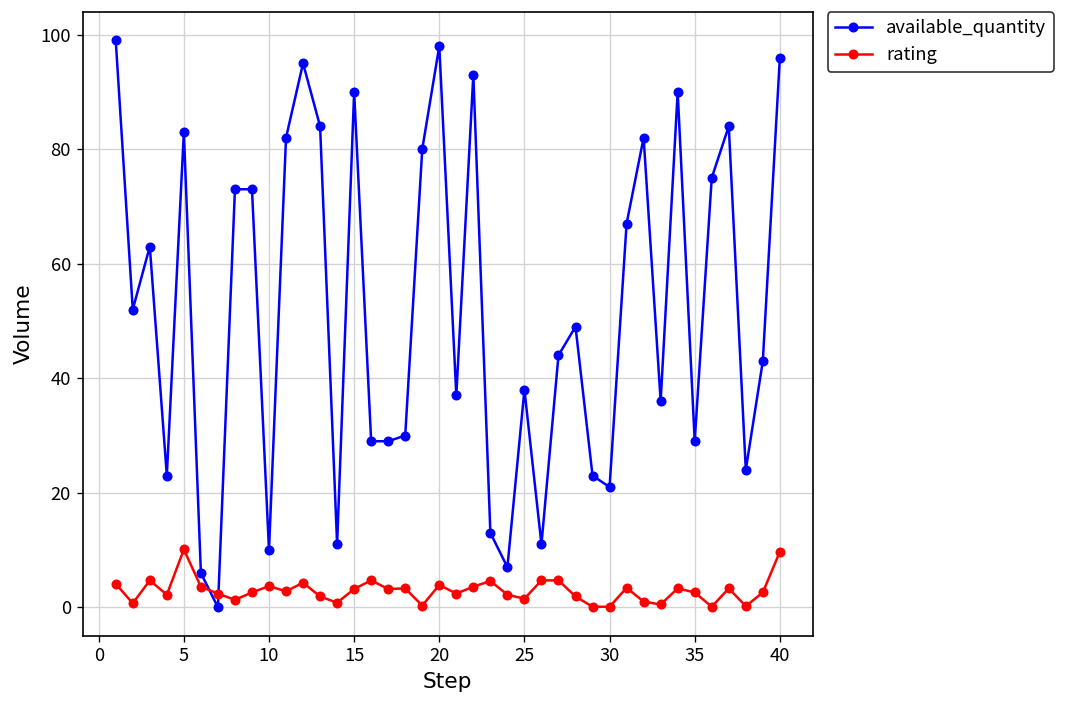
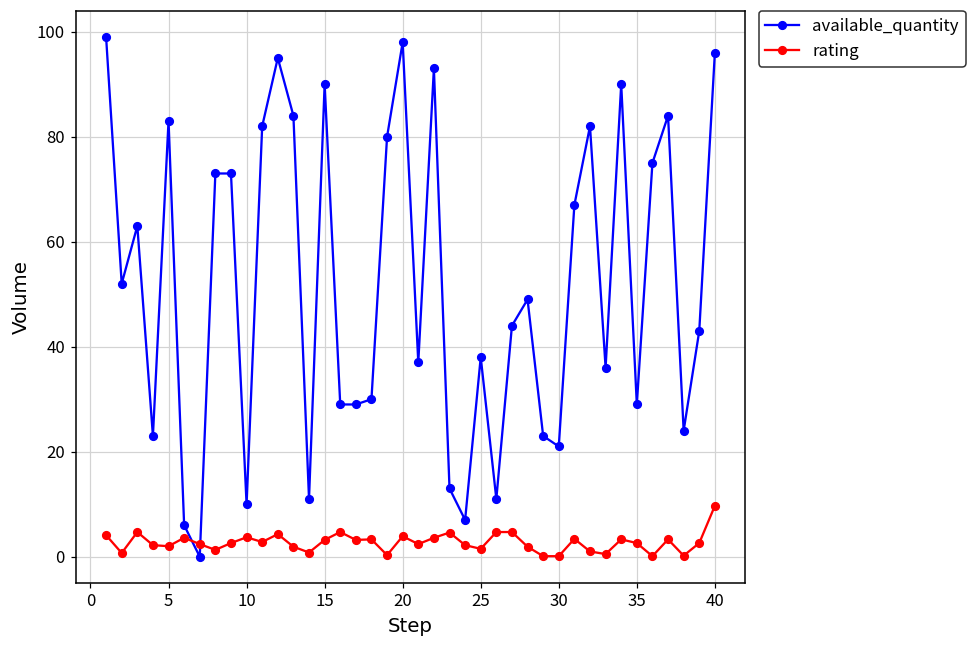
  {
    "available_quantity": {
      "5": 83,
      "10": 10,
      "15": 90,
      "20": 98,
      "25": 38,
      "30": 21,
      "35": 29,
      "40": 96
    },
    "rating": {
-     "5": 10,
+     "5": 2,
      "10": 4,
      "15": 3,
      "20": 4,
      "25": 2,
      "30": 0,
      "35": 3,
      "40": 10
    }
  }
